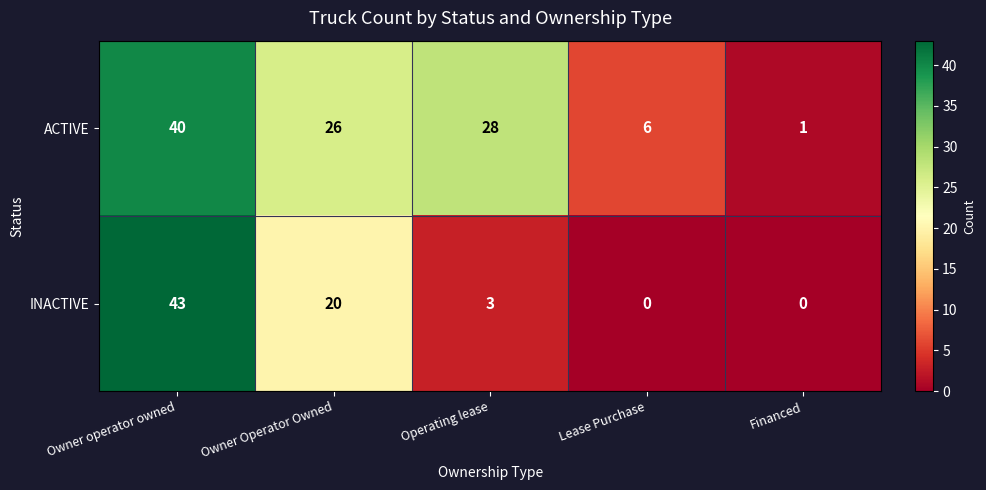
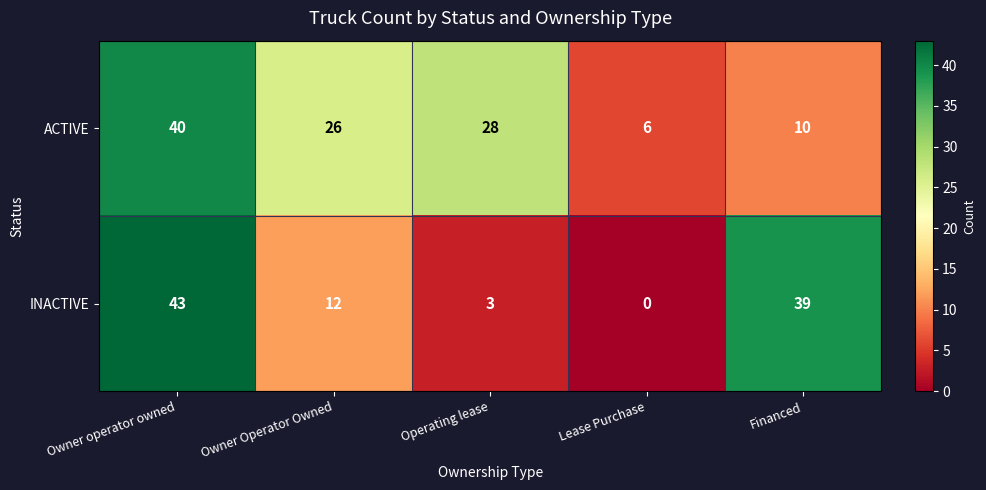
  {
    "ACTIVE": {
      "Owner operator owned": 40,
      "Owner Operator Owned": 26,
      "Operating lease": 28,
      "Lease Purchase": 6,
-     "Financed": 1
+     "Financed": 10
    },
    "INACTIVE": {
      "Owner operator owned": 43,
-     "Owner Operator Owned": 20,
+     "Owner Operator Owned": 12,
      "Operating lease": 3,
      "Lease Purchase": 0,
-     "Financed": 0
+     "Financed": 39
    }
  }
